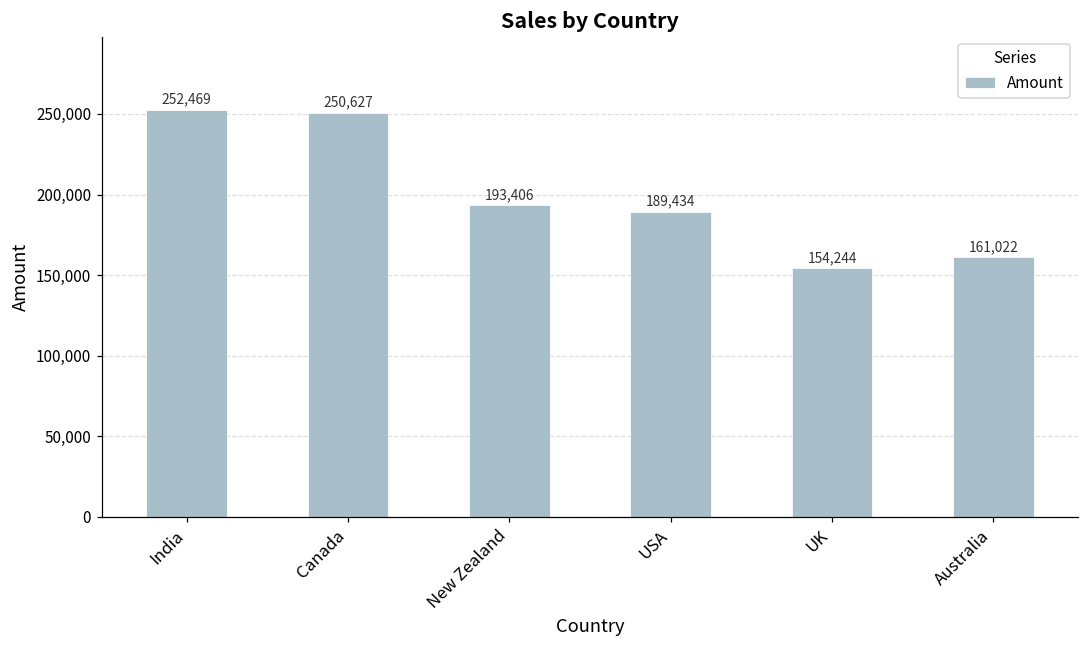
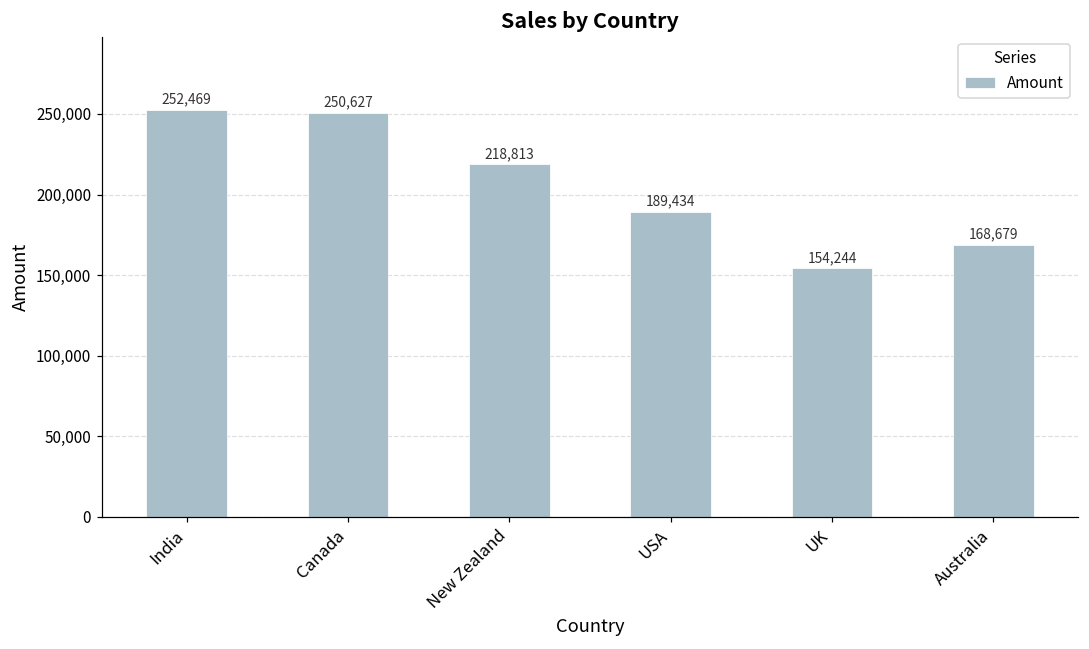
  {
    "India": "252,469",
    "Canada": "250,627",
-   "New Zealand": "193,406",
+   "New Zealand": "218,813",
    "USA": "189,434",
    "UK": "154,244",
-   "Australia": "161,022"
+   "Australia": "168,679"
  }
